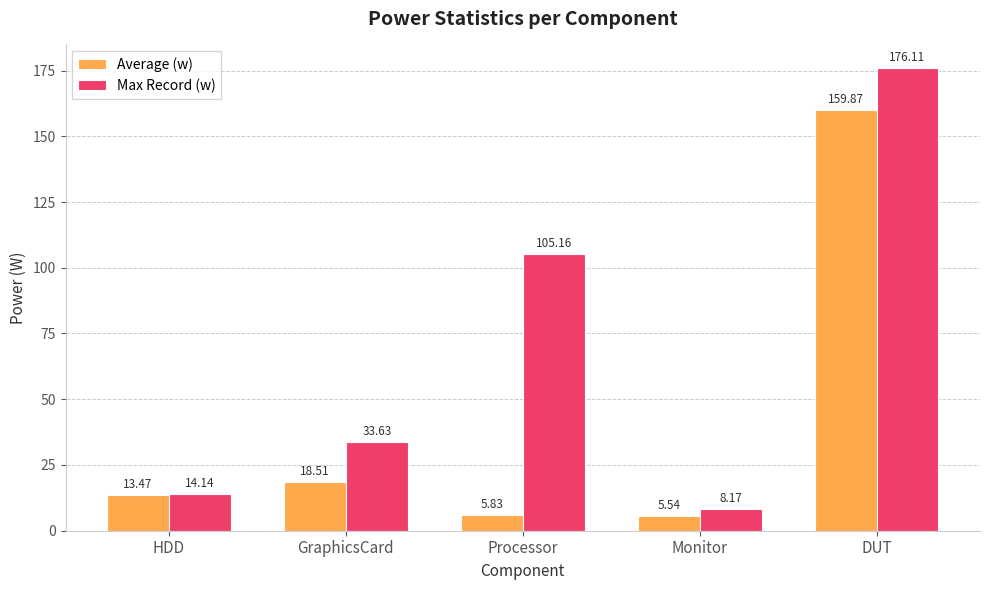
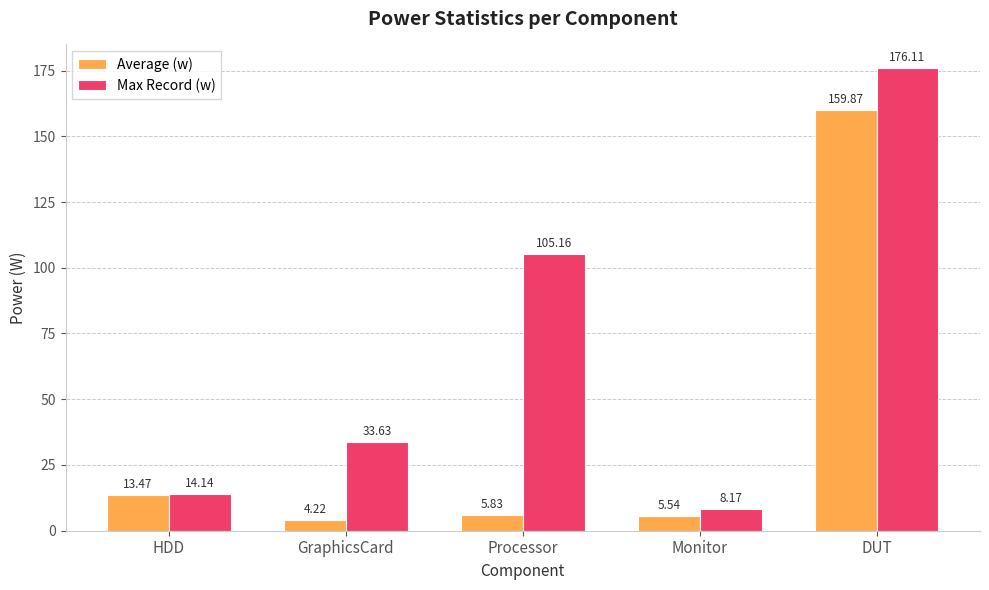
  {
    "Average (w)": {
      "HDD": 13.47,
-     "GraphicsCard": 18.51,
+     "GraphicsCard": 4.22,
      "Processor": 5.83,
      "Monitor": 5.54,
      "DUT": 159.87
    },
    "Max Record (w)": {
      "HDD": 14.14,
      "GraphicsCard": 33.63,
      "Processor": 105.16,
      "Monitor": 8.17,
      "DUT": 176.11
    }
  }
